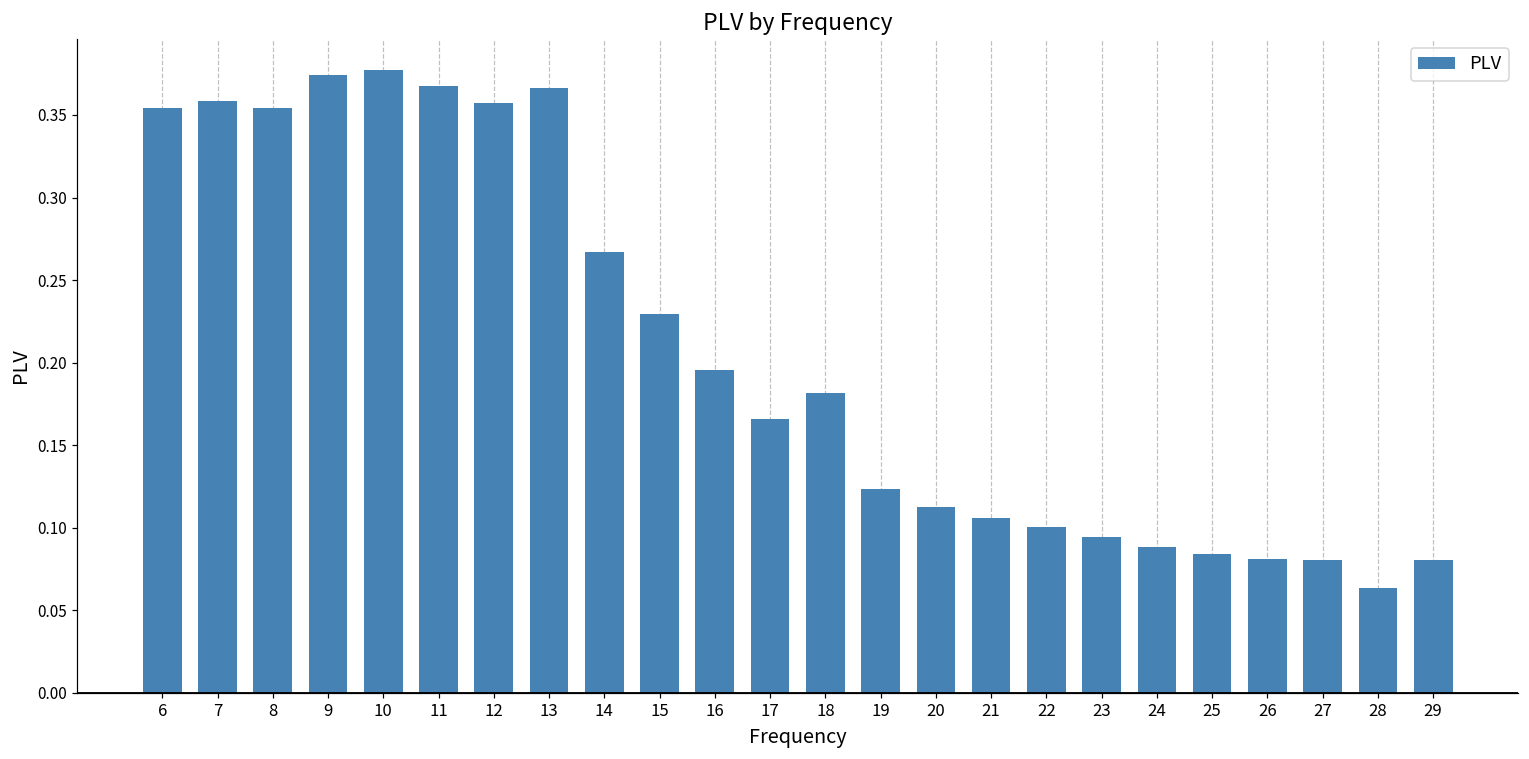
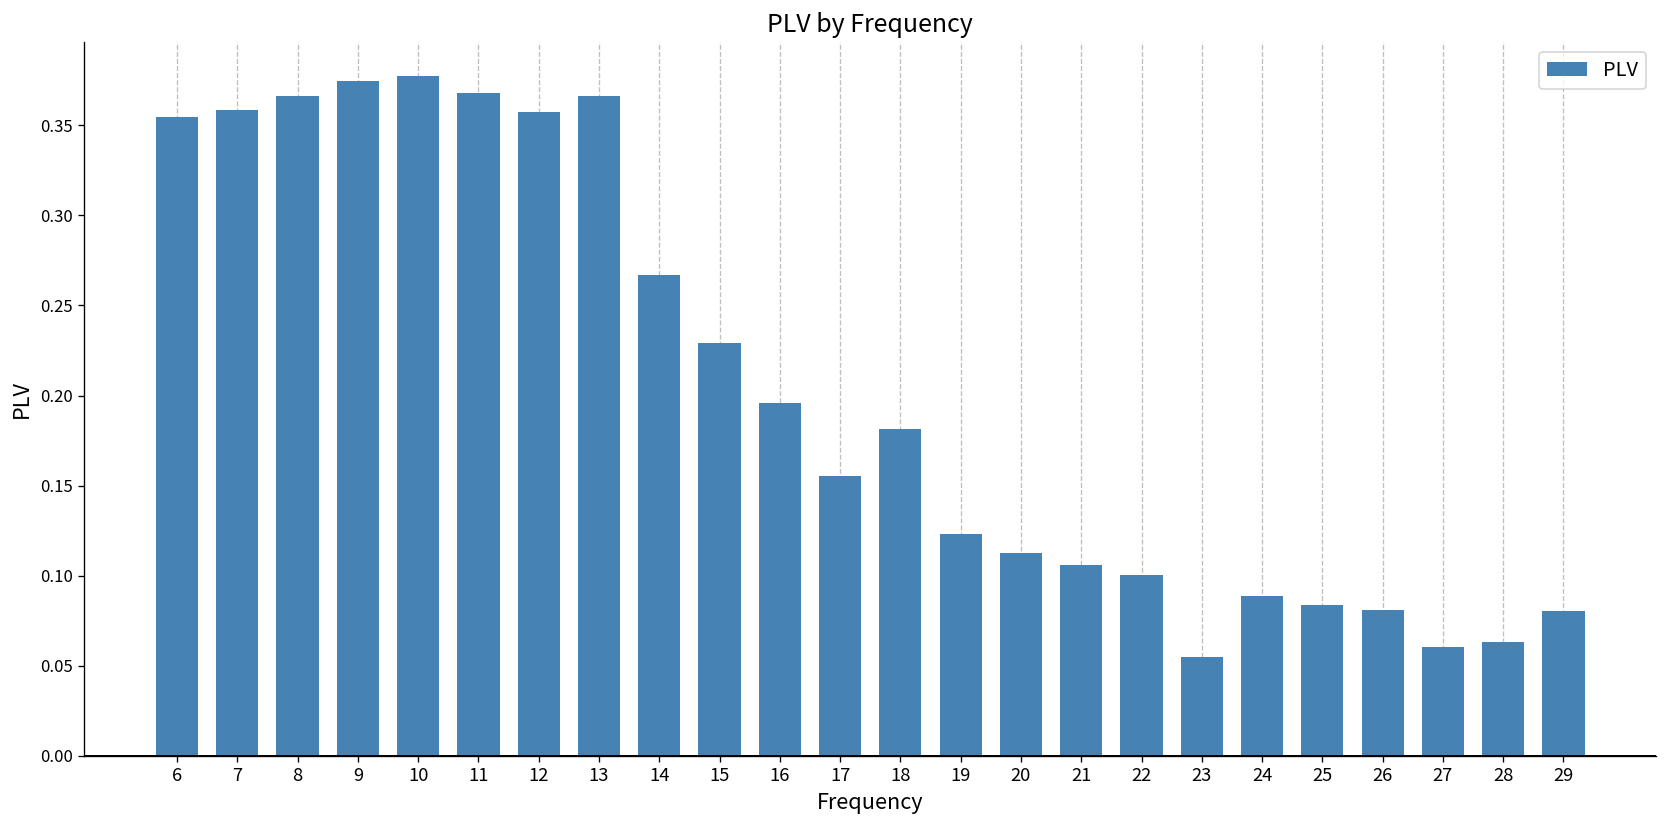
  {
    "6": 0.354,
    "7": 0.359,
-   "8": 0.354,
+   "8": 0.366,
    "9": 0.374,
    "10": 0.377,
    "11": 0.368,
    "12": 0.357,
    "13": 0.366,
    "14": 0.267,
    "15": 0.229,
    "16": 0.196,
-   "17": 0.166,
+   "17": 0.155,
    "18": 0.181,
    "19": 0.123,
    "20": 0.112,
    "21": 0.106,
    "22": 0.101,
-   "23": 0.095,
+   "23": 0.055,
    "24": 0.089,
    "25": 0.084,
    "26": 0.081,
-   "27": 0.080,
+   "27": 0.060,
    "28": 0.063,
    "29": 0.080
  }
